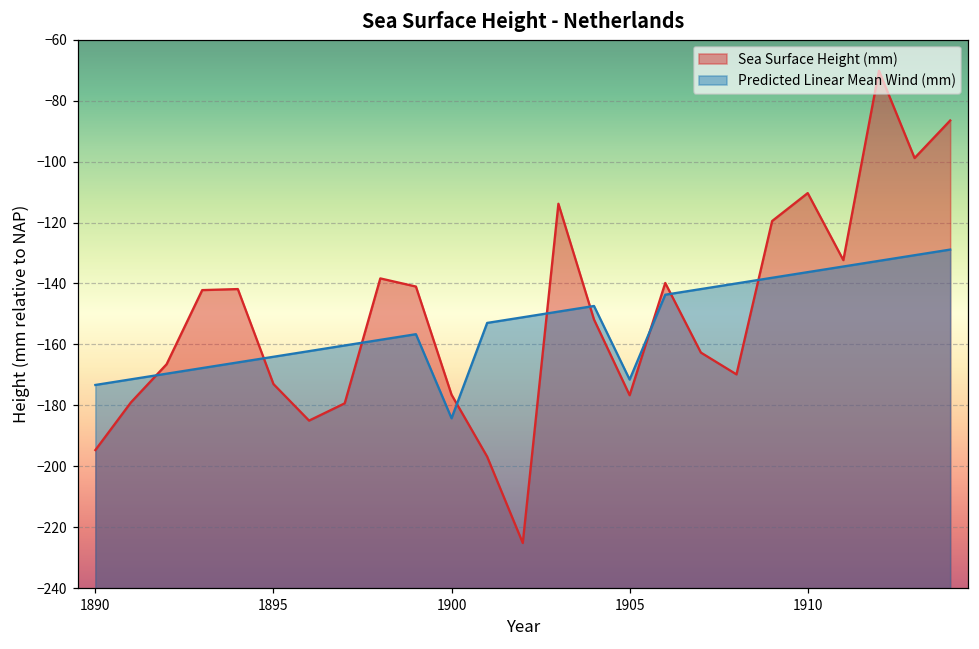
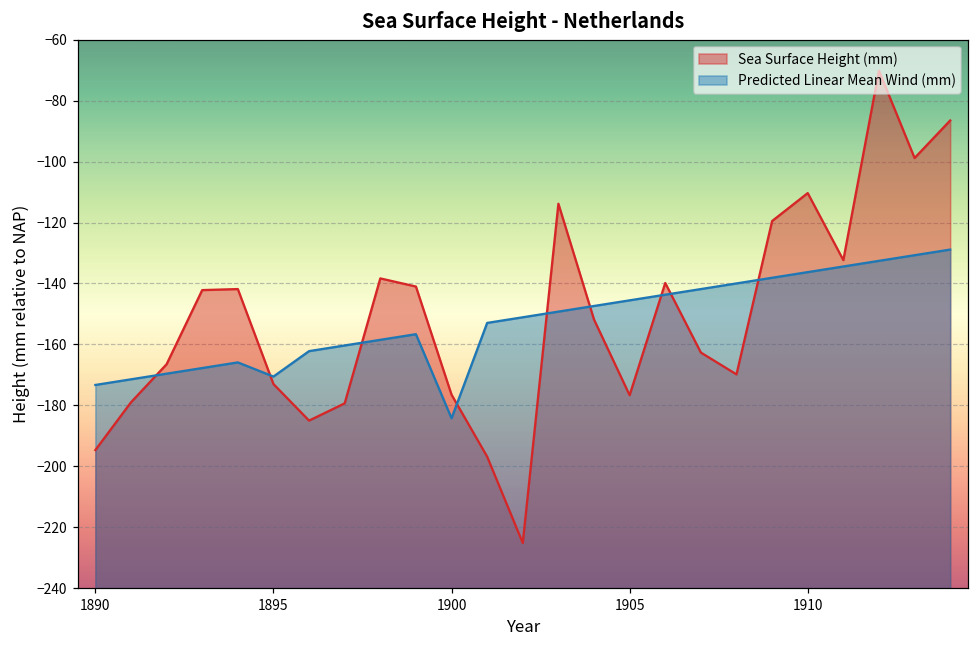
  {
    "Sea Surface Height (mm)": {
      "1890": -195,
      "1895": -173,
      "1900": -177,
      "1905": -177,
      "1910": -110
    },
    "Predicted Linear Mean Wind (mm)": {
      "1890": -173,
-     "1895": -164,
+     "1895": -171,
      "1900": -184,
-     "1905": -172,
+     "1905": -146,
      "1910": -136
    }
  }
